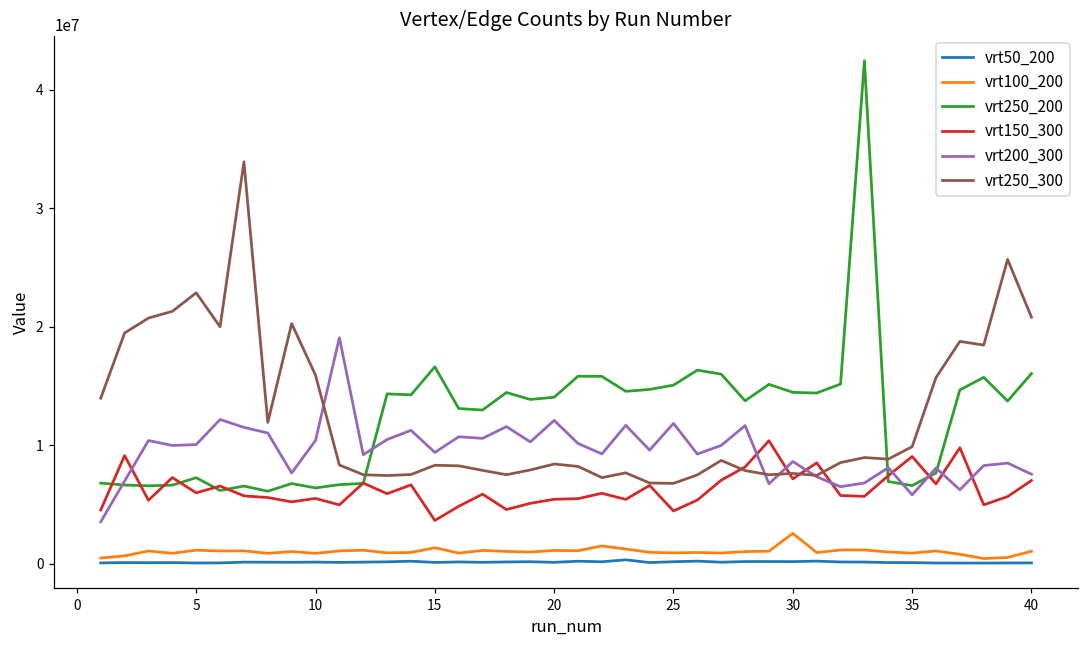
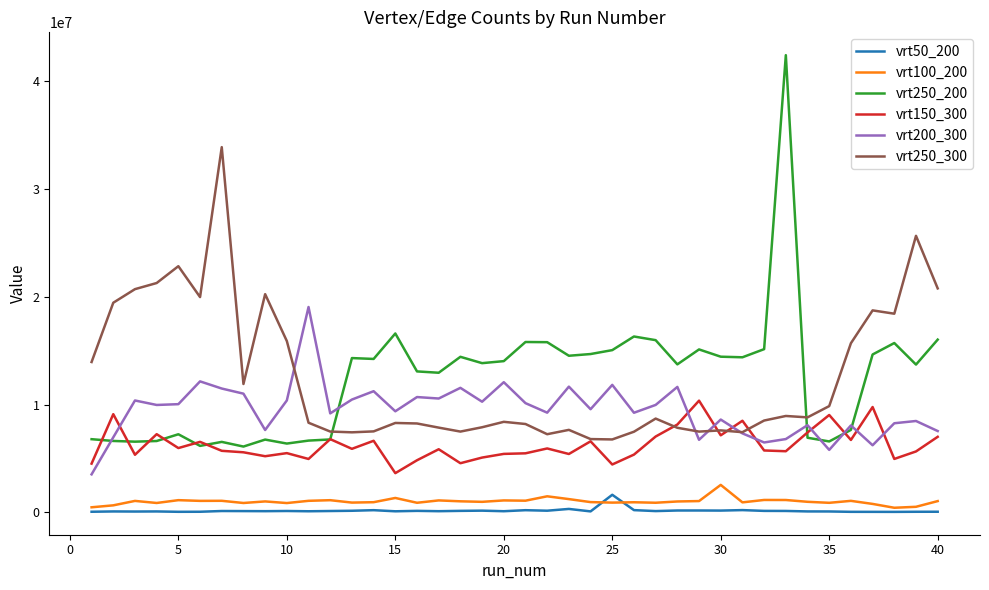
  {
    "vrt50_200": {
      "5": 100000,
      "10": 100000,
      "15": 100000,
      "20": 100000,
-     "25": 200000,
+     "25": 1600000,
      "30": 200000,
      "35": 100000,
      "40": 100000
    },
    "vrt100_200": {
      "5": 1100000,
      "10": 900000,
      "15": 1300000,
      "20": 1100000,
      "25": 900000,
      "30": 2600000,
      "35": 900000,
      "40": 1100000
    },
    "vrt250_200": {
      "5": 7300000,
      "10": 6400000,
      "15": 16600000,
      "20": 14000000,
      "25": 15100000,
      "30": 14500000,
      "35": 6600000,
      "40": 16000000
    },
    "vrt150_300": {
      "5": 6000000,
      "10": 5500000,
      "15": 3600000,
      "20": 5400000,
      "25": 4500000,
      "30": 7200000,
      "35": 9000000,
      "40": 7000000
    },
    "vrt200_300": {
      "5": 10100000,
      "10": 10400000,
      "15": 9400000,
      "20": 12100000,
      "25": 11800000,
      "30": 8600000,
      "35": 5800000,
      "40": 7600000
    },
    "vrt250_300": {
      "5": 22900000,
      "10": 15900000,
      "15": 8300000,
      "20": 8400000,
      "25": 6800000,
      "30": 7600000,
      "35": 9900000,
      "40": 20800000
    }
  }
